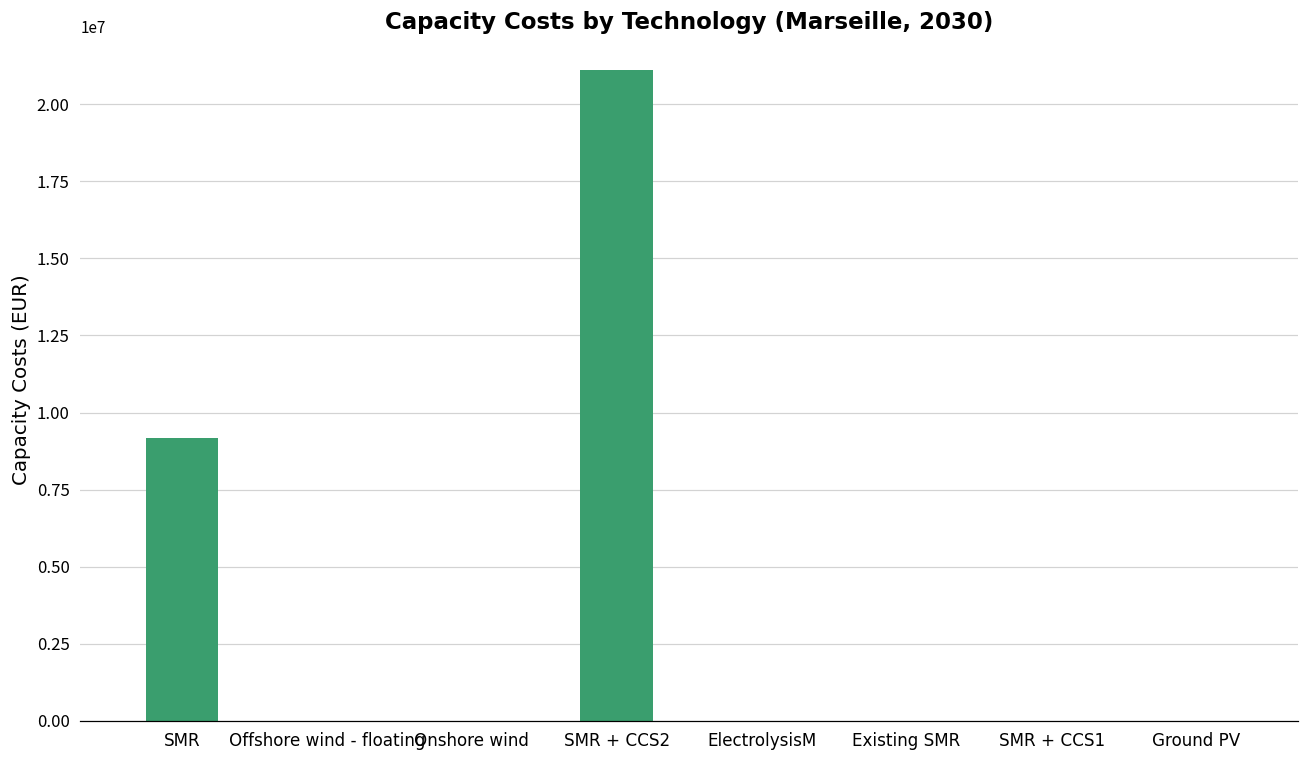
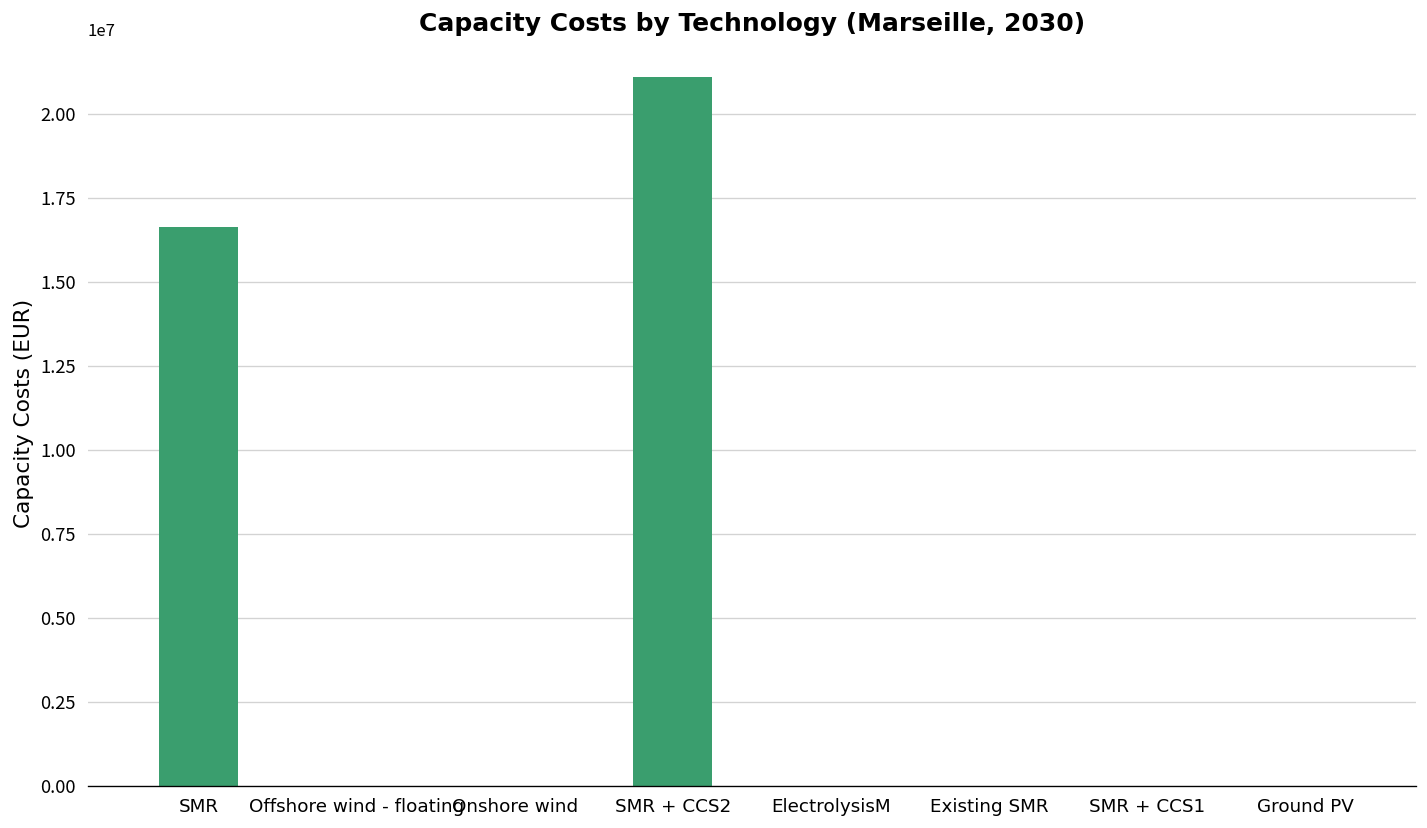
  {
-   "SMR": 9200000,
+   "SMR": 16600000,
    "Offshore wind - floating": 0,
    "Onshore wind": 0,
    "SMR + CCS2": 21100000,
    "ElectrolysisM": 0,
    "Existing SMR": 0,
    "SMR + CCS1": 0,
    "Ground PV": 0
  }
